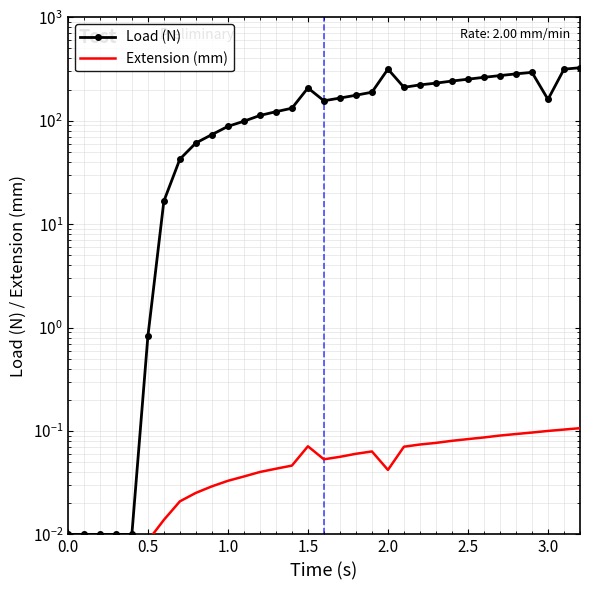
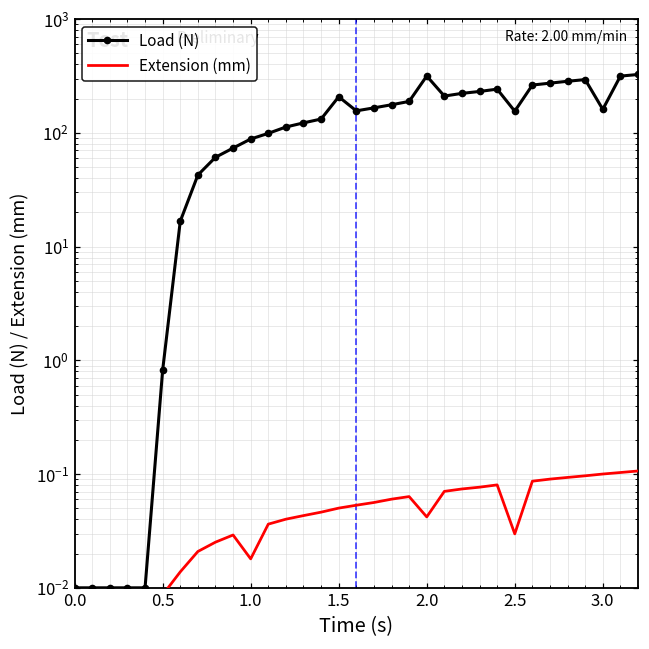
  {
    "Load (N)": {
      "0.0": 0.010,
      "0.5": 0.8,
      "1.0": 90,
      "1.5": 210,
      "2.0": 320,
-     "2.5": 250,
+     "2.5": 150,
      "3.0": 160
    },
    "Extension (mm)": {
-     "1.0": 0.033,
-     "1.5": 0.07,
+     "1.0": 0.018,
+     "1.5": 0.05,
      "2.0": 0.042,
-     "2.5": 0.08,
+     "2.5": 0.030,
      "3.0": 0.10
    }
  }
